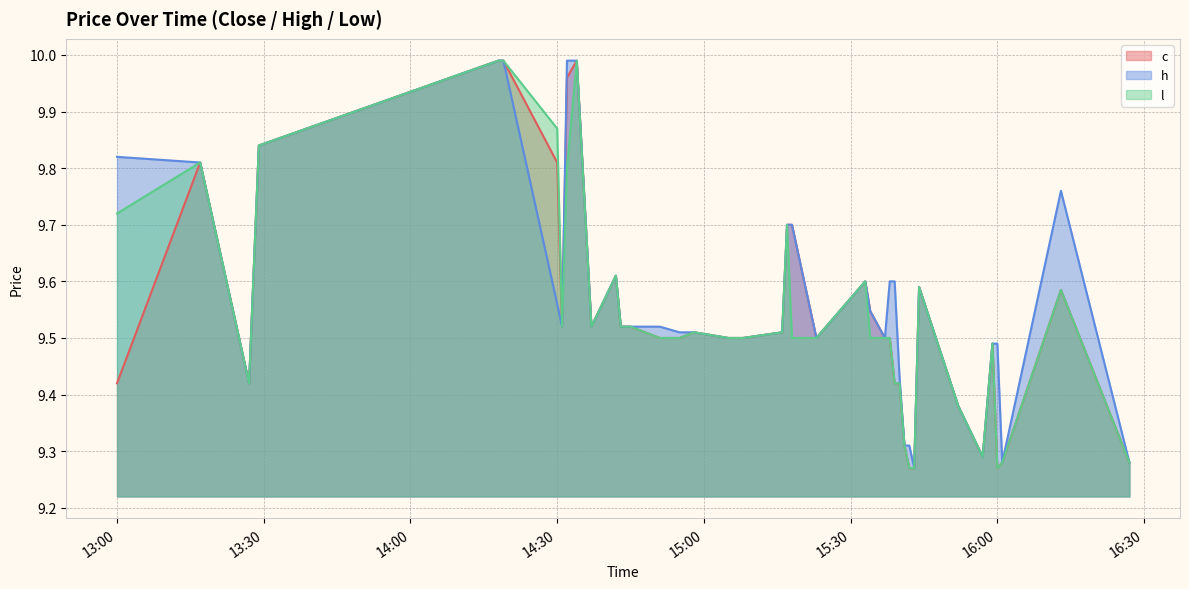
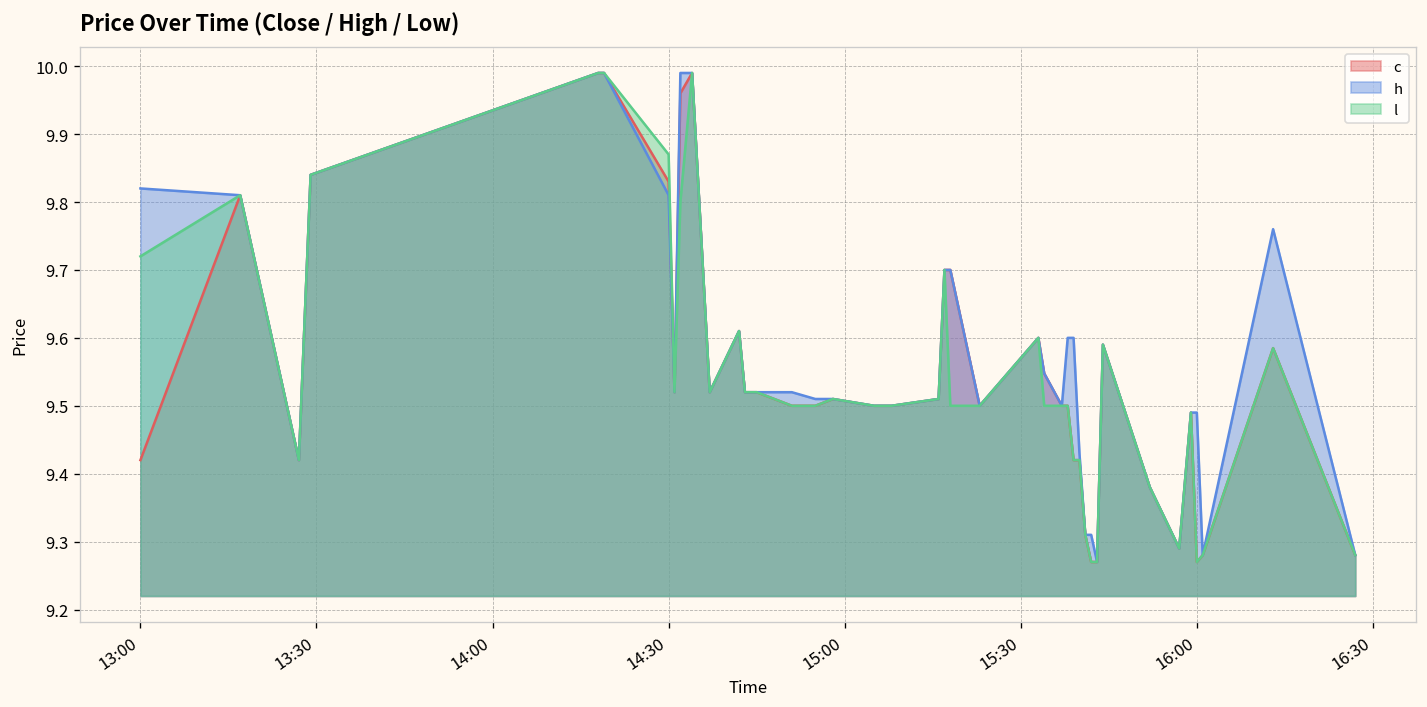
  {
    "c": {
      "13:00": 9.42,
-     "14:30": 9.81
+     "14:30": 9.83
    },
    "h": {
      "13:00": 9.82,
-     "14:30": 9.56,
+     "14:30": 9.81,
      "16:00": 9.49
    },
    "l": {
      "13:00": 9.72,
      "14:30": 9.87
    }
  }
